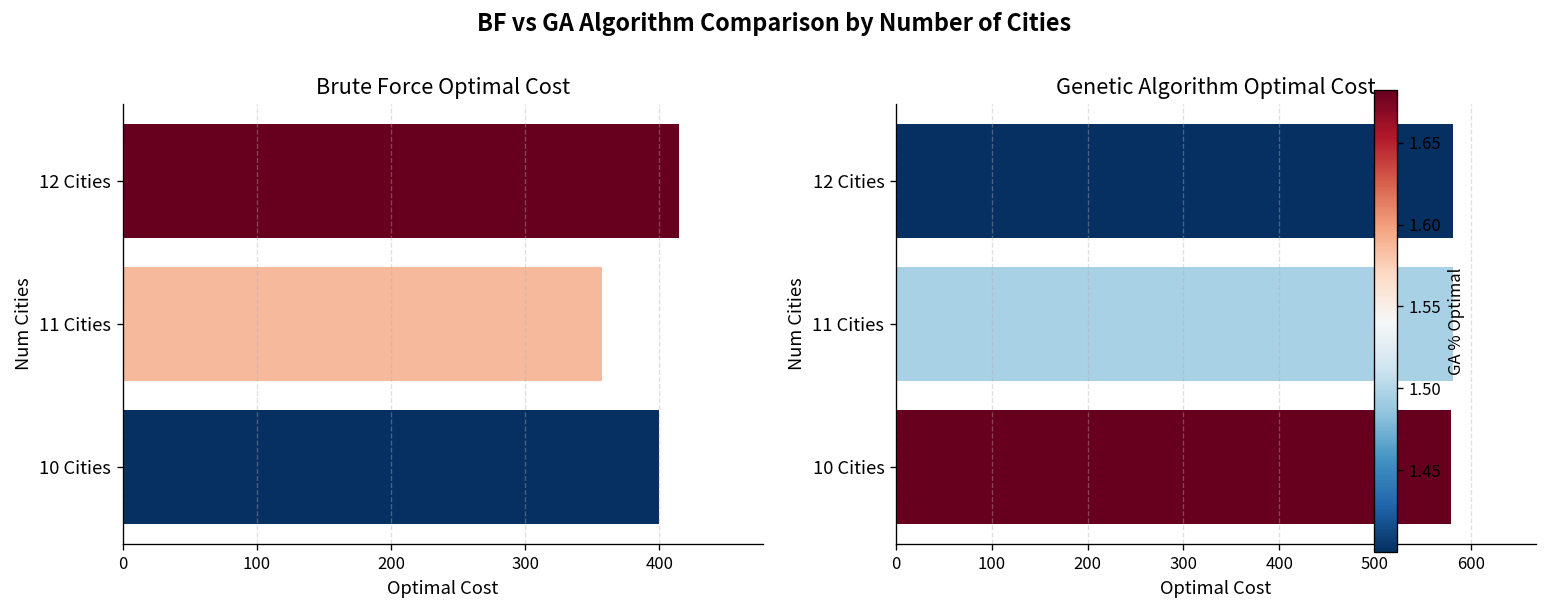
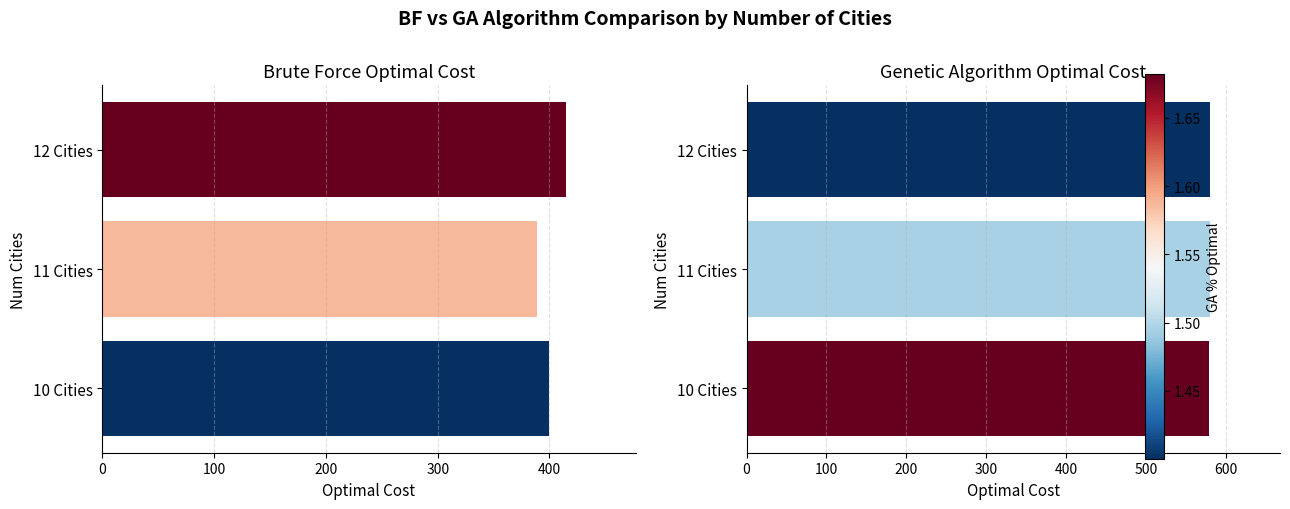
  {
    "Brute Force Optimal Cost": {
      "12 Cities": 415,
-     "11 Cities": 357,
+     "11 Cities": 389,
      "10 Cities": 400
    },
    "Genetic Algorithm Optimal Cost": {
      "12 Cities": 580,
      "11 Cities": 580,
      "10 Cities": 580
    }
  }
